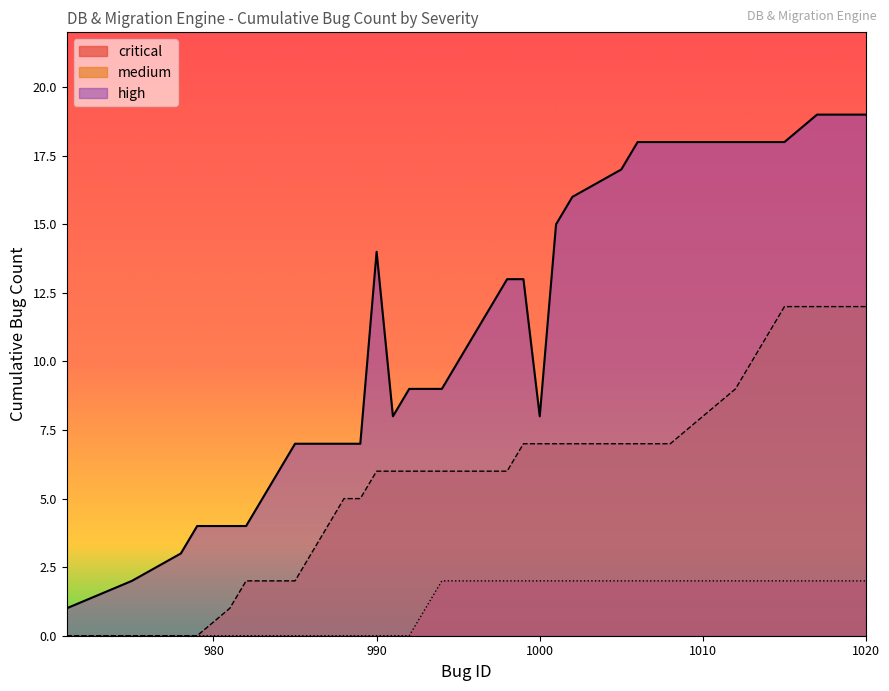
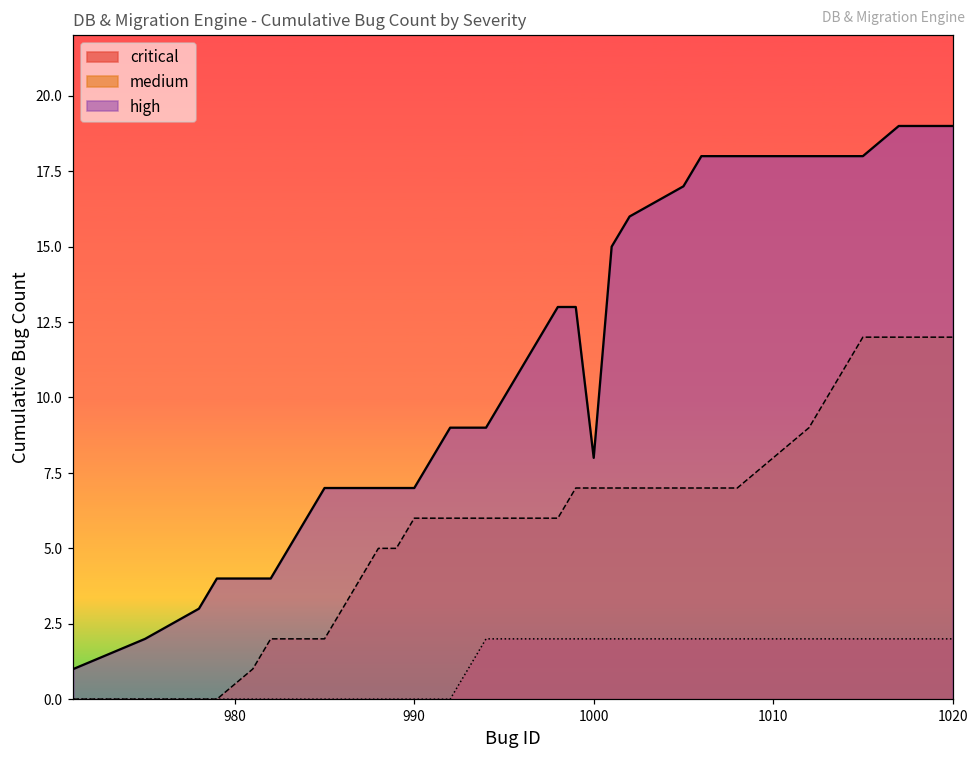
  {
    "high": {
-     "990": 14,
+     "990": 7,
      "1000": 8,
      "1010": 18,
      "1020": 19
    }
  }
